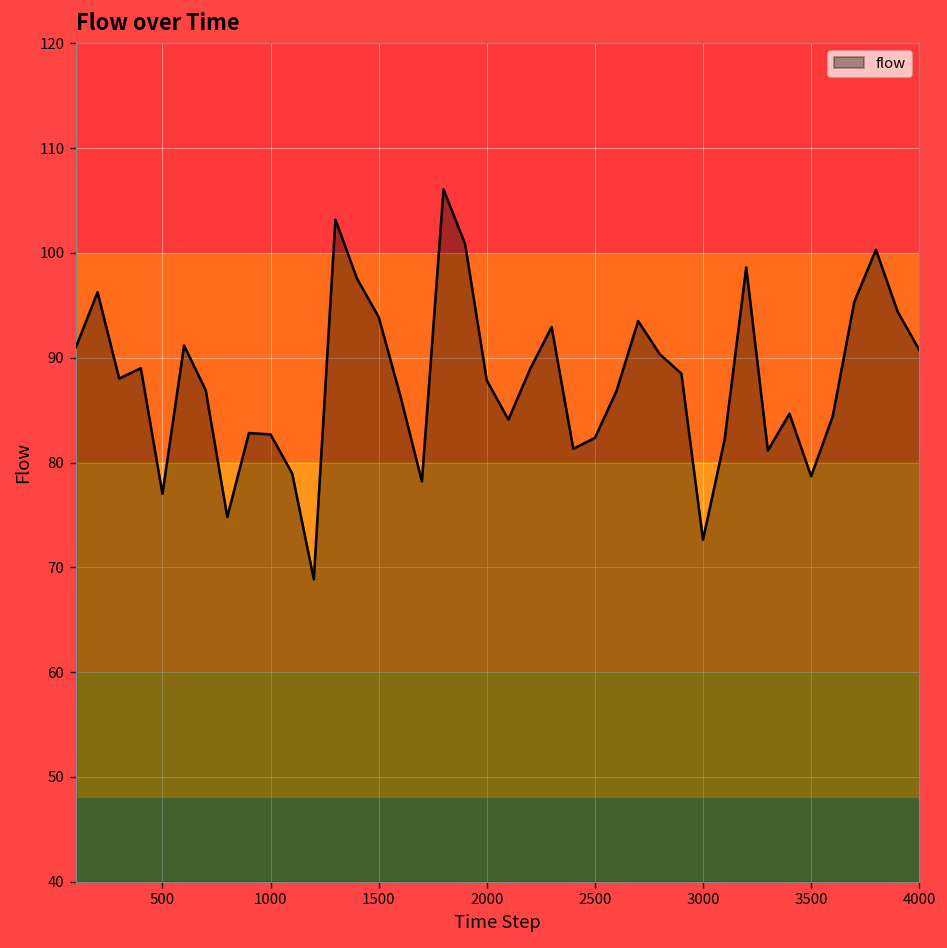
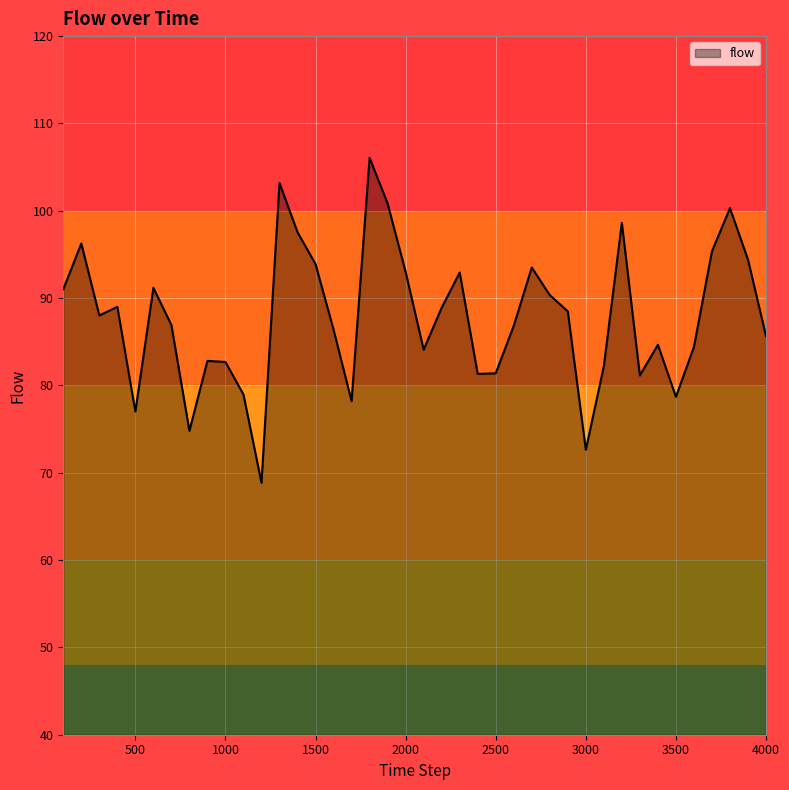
  {
    "500": 77,
    "1000": 83,
    "1500": 94,
-   "2000": 88,
-   "2500": 82,
+   "2000": 93,
+   "2500": 81,
    "3000": 73,
    "3500": 79,
-   "4000": 91
+   "4000": 86
  }
